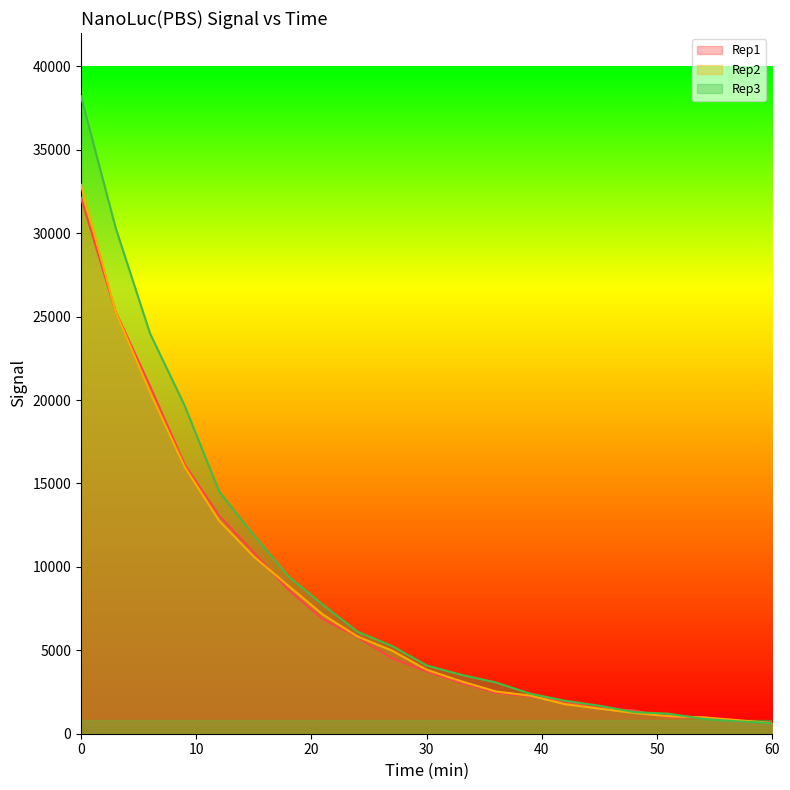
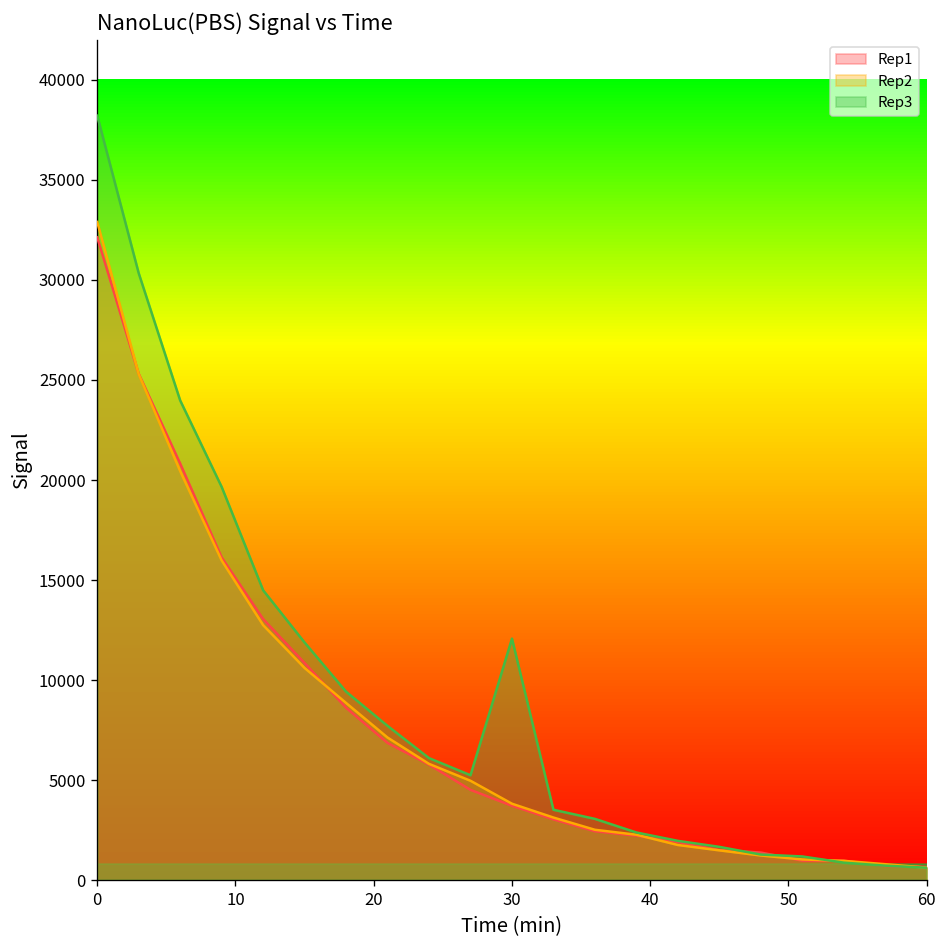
  {
    "Rep1": {
      "0": 32100
    },
    "Rep2": {
      "0": 32900
    },
    "Rep3": {
      "0": 38200,
-     "30": 4100
+     "30": 12100
    }
  }
